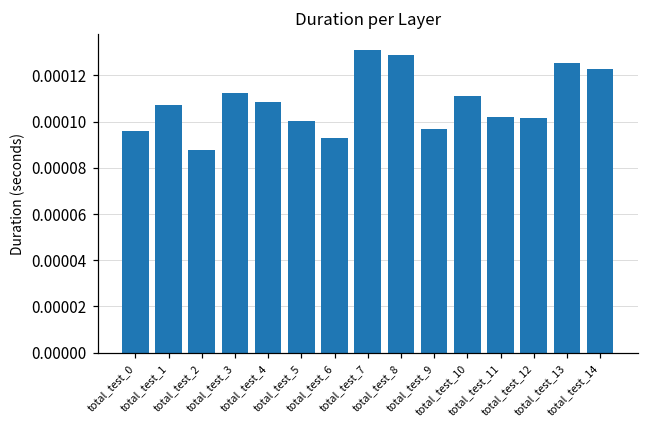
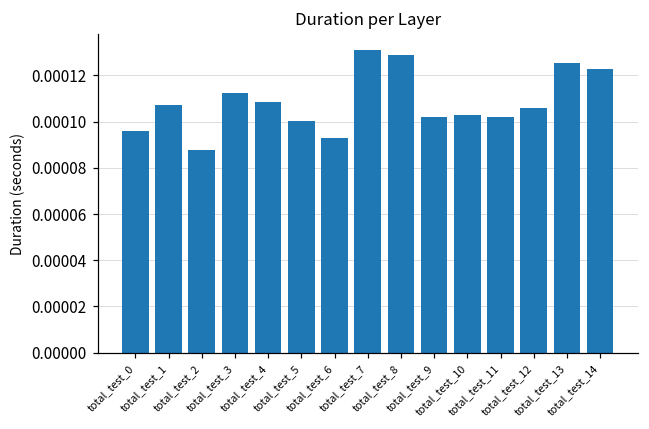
  {
    "total_test_0": 0.000096,
    "total_test_1": 0.000107,
    "total_test_2": 0.000088,
    "total_test_3": 0.000112,
    "total_test_4": 0.000108,
    "total_test_5": 0.000101,
    "total_test_6": 0.000093,
    "total_test_7": 0.000131,
    "total_test_8": 0.000129,
-   "total_test_9": 0.000097,
-   "total_test_10": 0.000111,
+   "total_test_9": 0.000102,
+   "total_test_10": 0.000103,
    "total_test_11": 0.000102,
-   "total_test_12": 0.000101,
+   "total_test_12": 0.000106,
    "total_test_13": 0.000125,
    "total_test_14": 0.000123
  }
